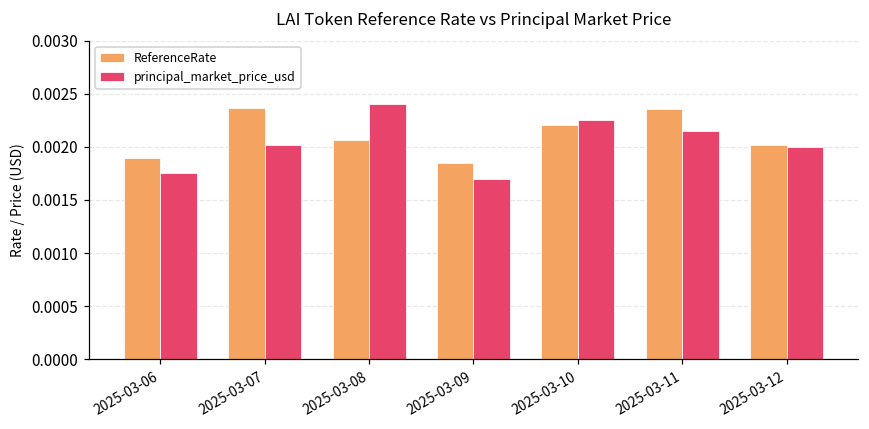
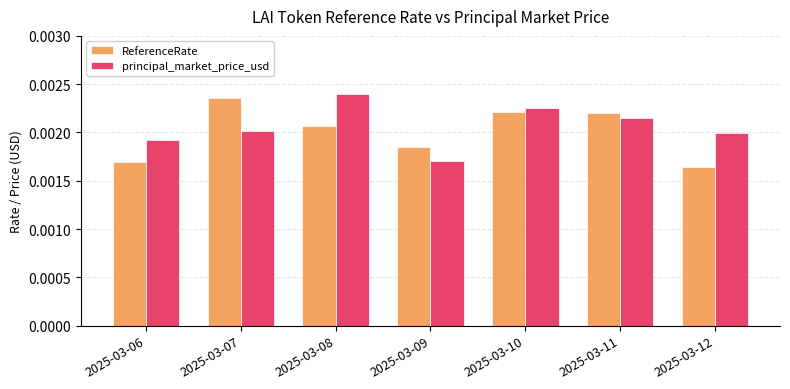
  {
    "ReferenceRate": {
-     "2025-03-06": 0.0019,
+     "2025-03-06": 0.0017,
      "2025-03-07": 0.0024,
      "2025-03-08": 0.0021,
      "2025-03-09": 0.0019,
      "2025-03-10": 0.0022,
-     "2025-03-11": 0.0024,
-     "2025-03-12": 0.0020
+     "2025-03-11": 0.0022,
+     "2025-03-12": 0.0016
    },
    "principal_market_price_usd": {
-     "2025-03-06": 0.0018,
+     "2025-03-06": 0.0019,
      "2025-03-07": 0.0020,
      "2025-03-08": 0.0024,
      "2025-03-09": 0.0017,
      "2025-03-10": 0.0022,
      "2025-03-11": 0.0022,
      "2025-03-12": 0.0020
    }
  }
